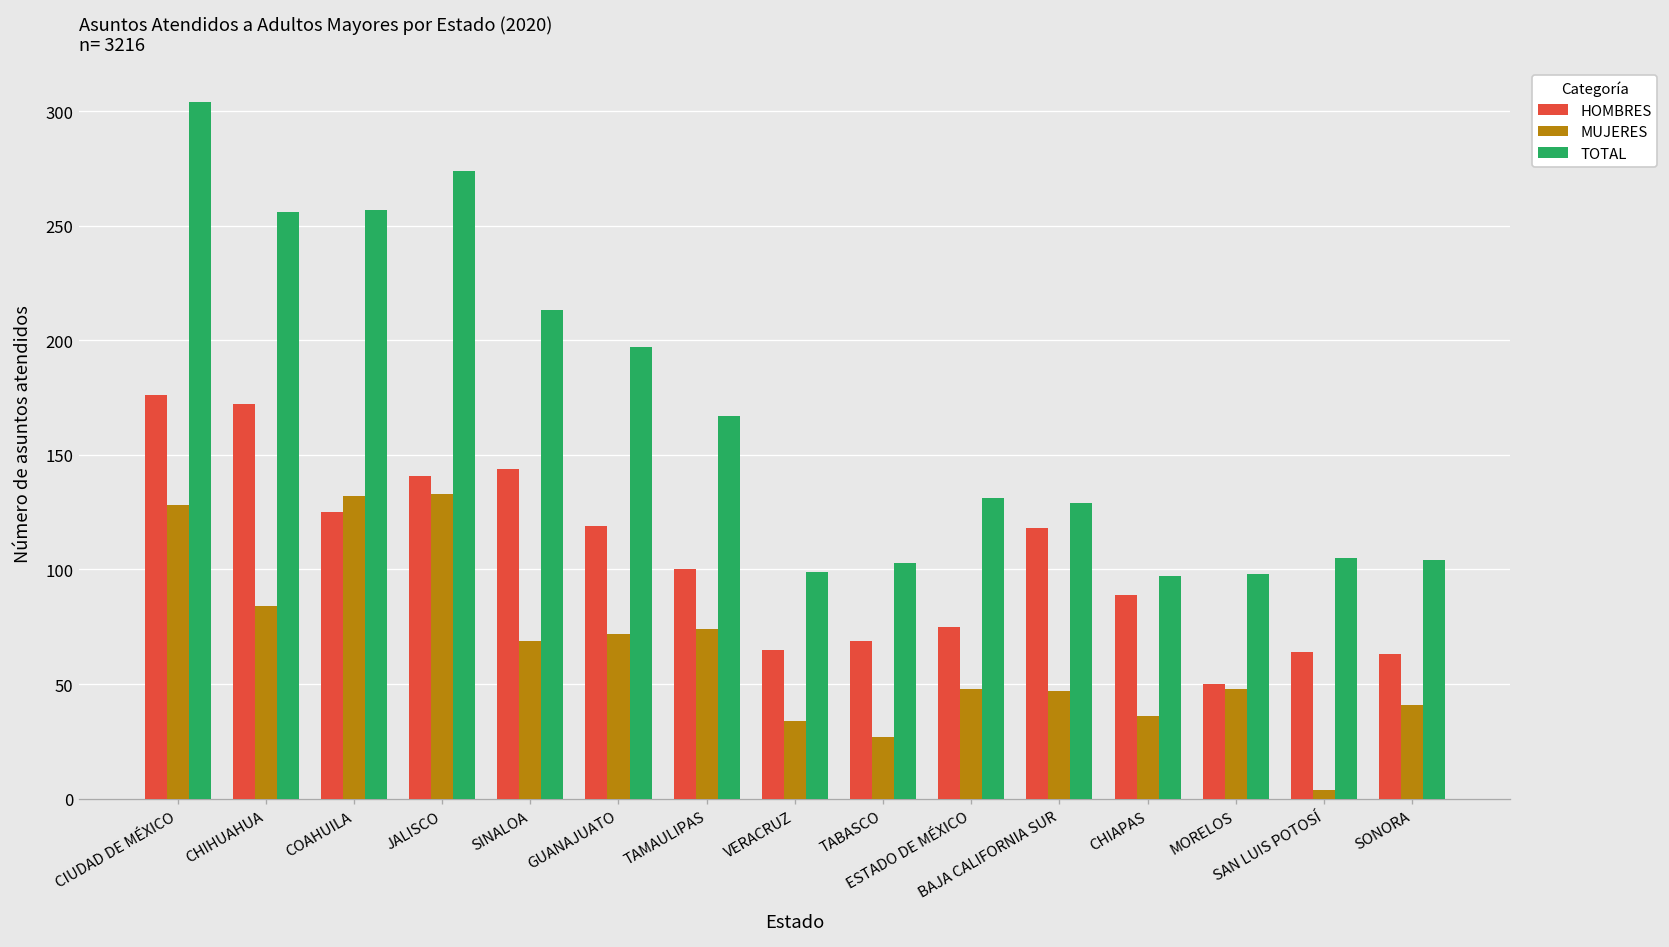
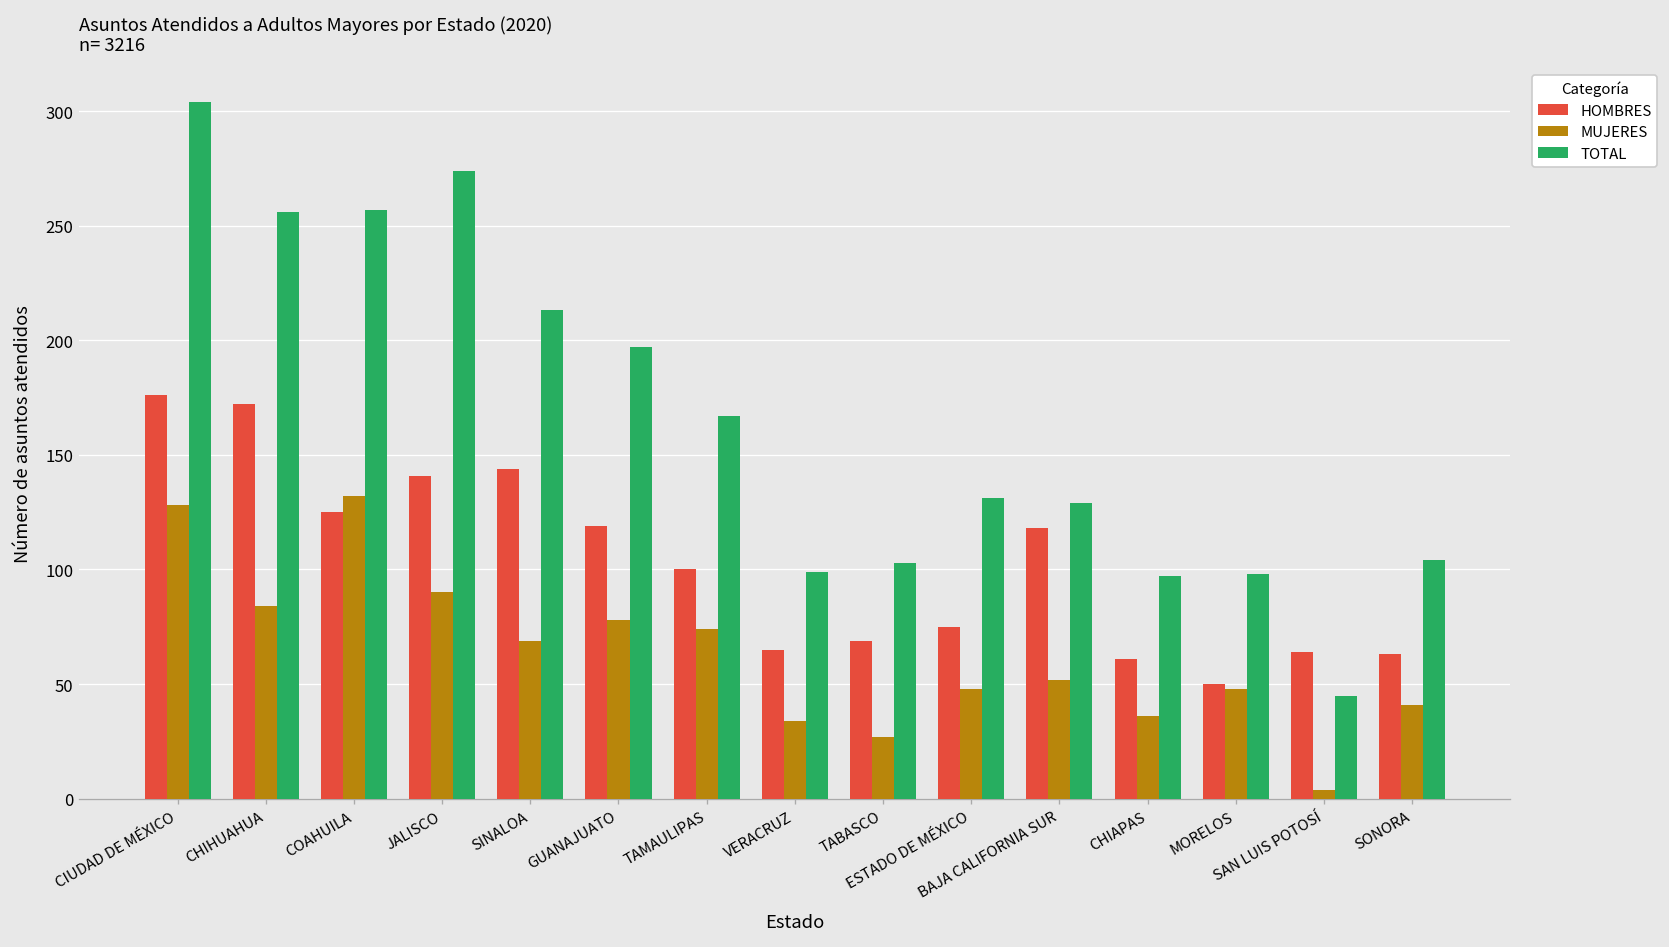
  {
    "HOMBRES": {
      "CIUDAD DE MÉXICO": 176,
      "CHIHUAHUA": 172,
      "COAHUILA": 125,
      "JALISCO": 141,
      "SINALOA": 144,
      "GUANAJUATO": 119,
      "TAMAULIPAS": 100,
      "VERACRUZ": 65,
      "TABASCO": 69,
      "ESTADO DE MÉXICO": 75,
      "BAJA CALIFORNIA SUR": 118,
-     "CHIAPAS": 89,
+     "CHIAPAS": 61,
      "MORELOS": 50,
      "SAN LUIS POTOSÍ": 64,
      "SONORA": 63
    },
    "MUJERES": {
      "CIUDAD DE MÉXICO": 128,
      "CHIHUAHUA": 84,
      "COAHUILA": 132,
-     "JALISCO": 133,
+     "JALISCO": 90,
      "SINALOA": 69,
-     "GUANAJUATO": 72,
+     "GUANAJUATO": 78,
      "TAMAULIPAS": 74,
      "VERACRUZ": 34,
      "TABASCO": 27,
      "ESTADO DE MÉXICO": 48,
-     "BAJA CALIFORNIA SUR": 47,
+     "BAJA CALIFORNIA SUR": 52,
      "CHIAPAS": 36,
      "MORELOS": 48,
      "SAN LUIS POTOSÍ": 4,
      "SONORA": 41
    },
    "TOTAL": {
      "CIUDAD DE MÉXICO": 304,
      "CHIHUAHUA": 256,
      "COAHUILA": 257,
      "JALISCO": 274,
      "SINALOA": 213,
      "GUANAJUATO": 197,
      "TAMAULIPAS": 167,
      "VERACRUZ": 99,
      "TABASCO": 103,
      "ESTADO DE MÉXICO": 131,
      "BAJA CALIFORNIA SUR": 129,
      "CHIAPAS": 97,
      "MORELOS": 98,
-     "SAN LUIS POTOSÍ": 105,
+     "SAN LUIS POTOSÍ": 45,
      "SONORA": 104
    }
  }
